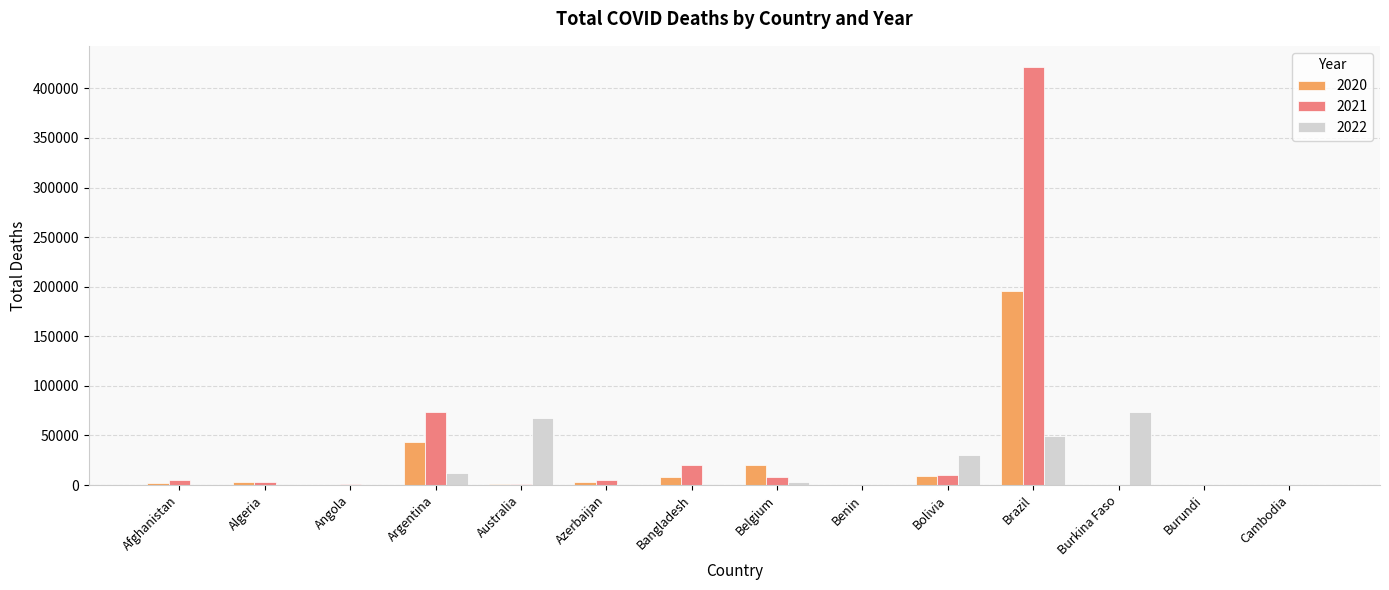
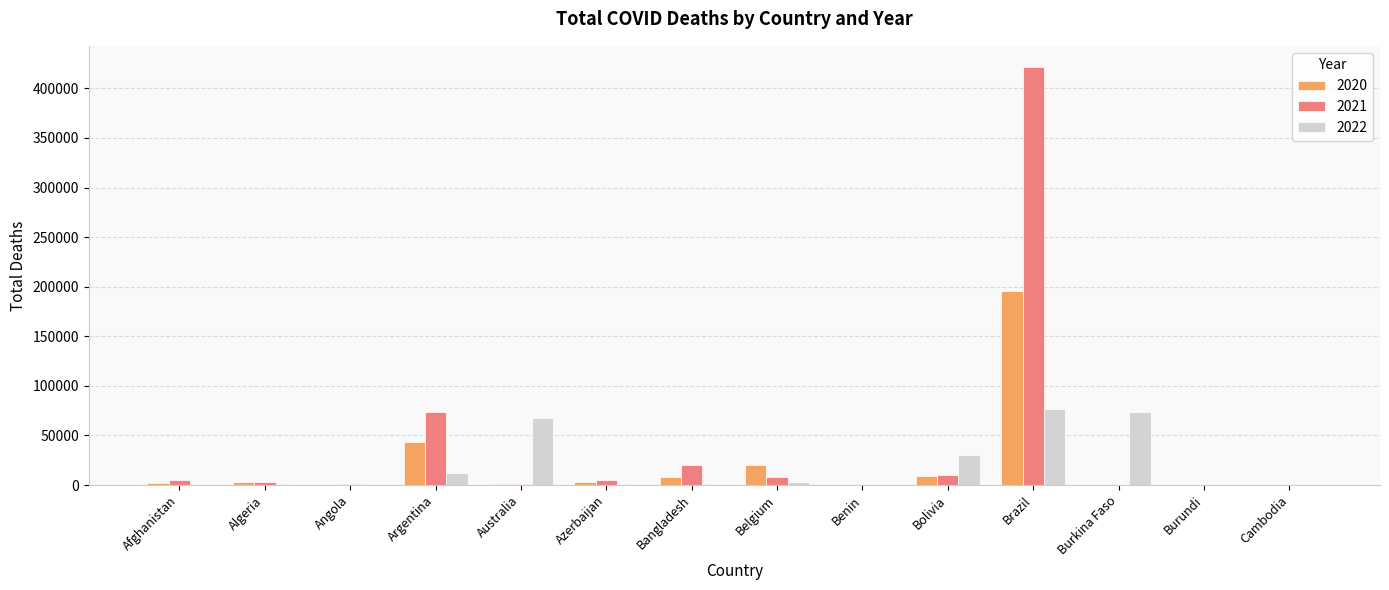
  {
    "2022": {
      "Argentina": 10000,
      "Australia": 70000,
      "Belgium": 0,
      "Bolivia": 30000,
-     "Brazil": 50000,
+     "Brazil": 80000,
      "Burkina Faso": 70000,
      "Cambodia": 0
    }
  }
